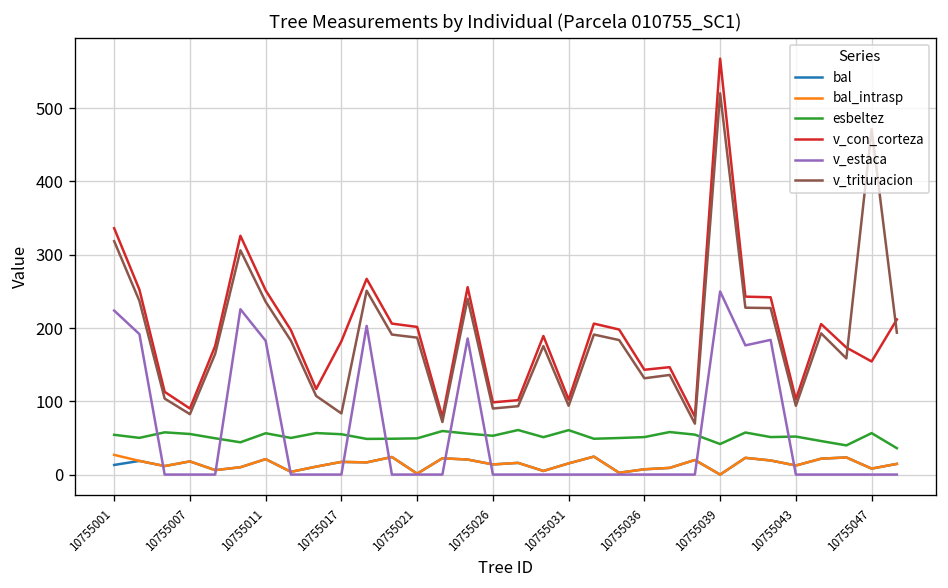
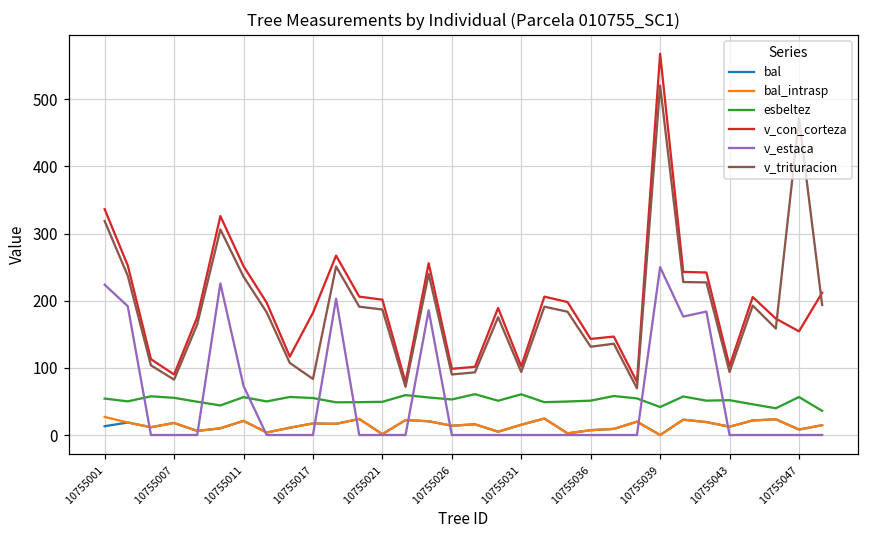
  {
    "bal": {
      "10755001": 10
    },
    "bal_intrasp": {
      "10755001": 30
    },
    "esbeltez": {
      "10755001": 50,
      "10755007": 60,
      "10755011": 60,
      "10755017": 60,
      "10755021": 50,
      "10755026": 50,
      "10755031": 60,
      "10755036": 50,
      "10755039": 40,
      "10755043": 50,
      "10755047": 60
    },
    "v_con_corteza": {
      "10755001": 340,
      "10755007": 90,
      "10755011": 250,
      "10755017": 180,
      "10755021": 200,
      "10755026": 100,
      "10755031": 100,
      "10755036": 140,
      "10755039": 570,
      "10755043": 100,
      "10755047": 150
    },
    "v_estaca": {
      "10755001": 220,
      "10755007": 0,
-     "10755011": 180,
+     "10755011": 70,
      "10755017": 0,
      "10755026": 0,
      "10755031": 0,
      "10755036": 0,
      "10755039": 250,
      "10755043": 0,
      "10755047": 0
    },
    "v_trituracion": {
      "10755001": 320,
      "10755007": 80,
      "10755011": 240,
      "10755017": 80,
      "10755021": 190,
      "10755026": 90,
      "10755031": 90,
      "10755036": 130,
      "10755039": 520,
      "10755043": 90
    }
  }
